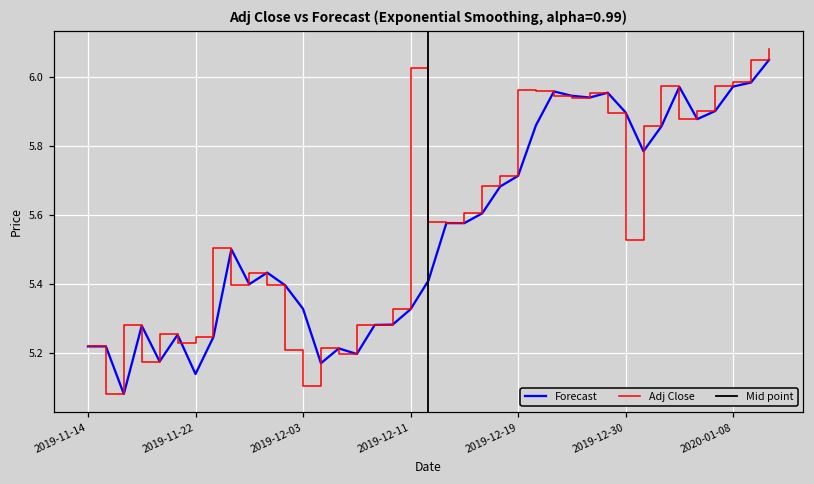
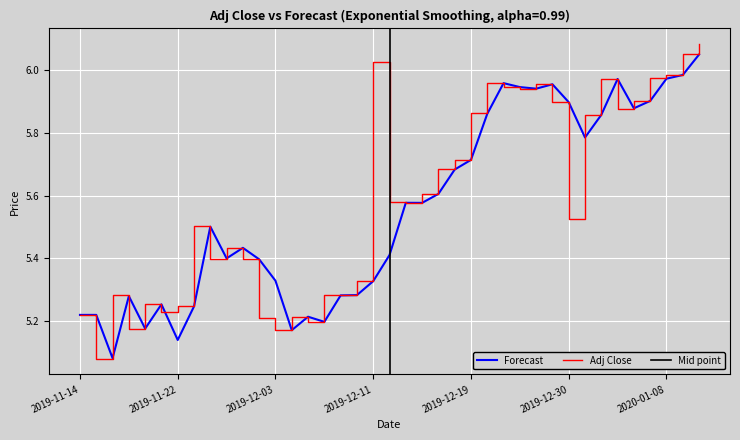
  {
    "Forecast": {
      "2019-11-22": 5.14,
      "2019-12-03": 5.33,
      "2019-12-11": 5.33,
      "2019-12-19": 5.71,
      "2019-12-30": 5.90,
      "2020-01-08": 5.97
    },
    "Adj Close": {
      "2019-11-22": 5.25,
-     "2019-12-03": 5.11,
+     "2019-12-03": 5.17,
      "2019-12-11": 6.03,
-     "2019-12-19": 5.96,
+     "2019-12-19": 5.86,
      "2019-12-30": 5.53,
      "2020-01-08": 5.98
    }
  }
